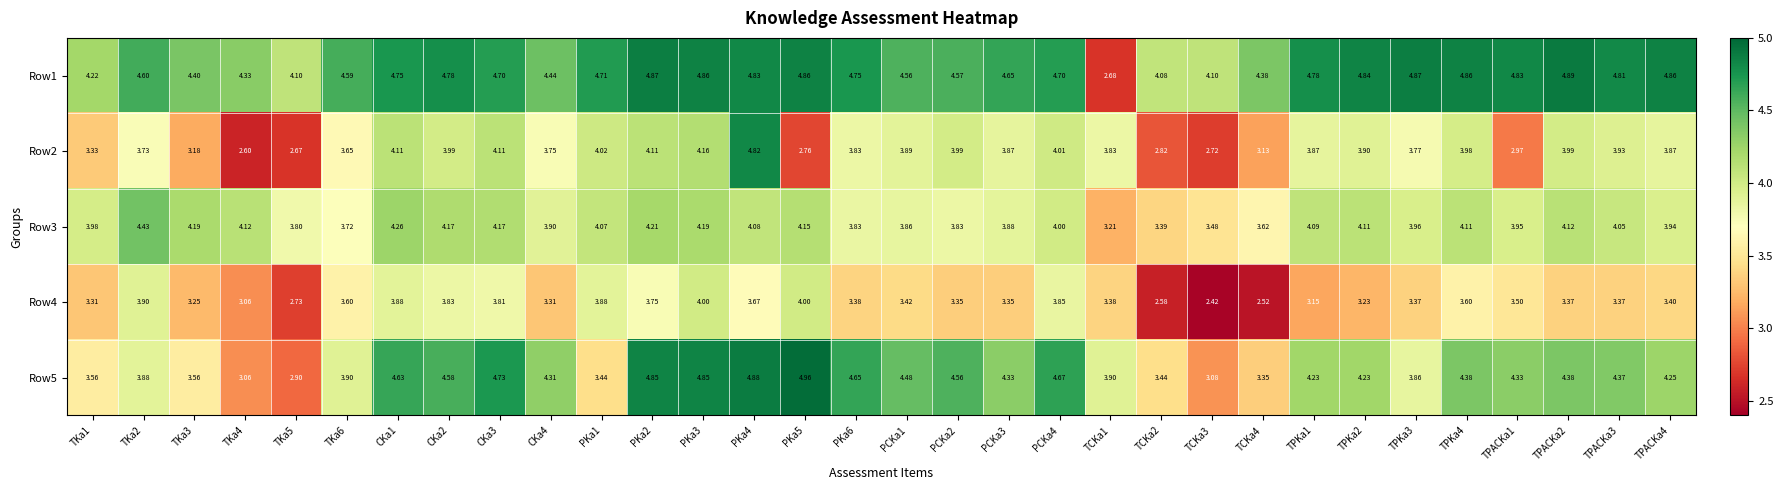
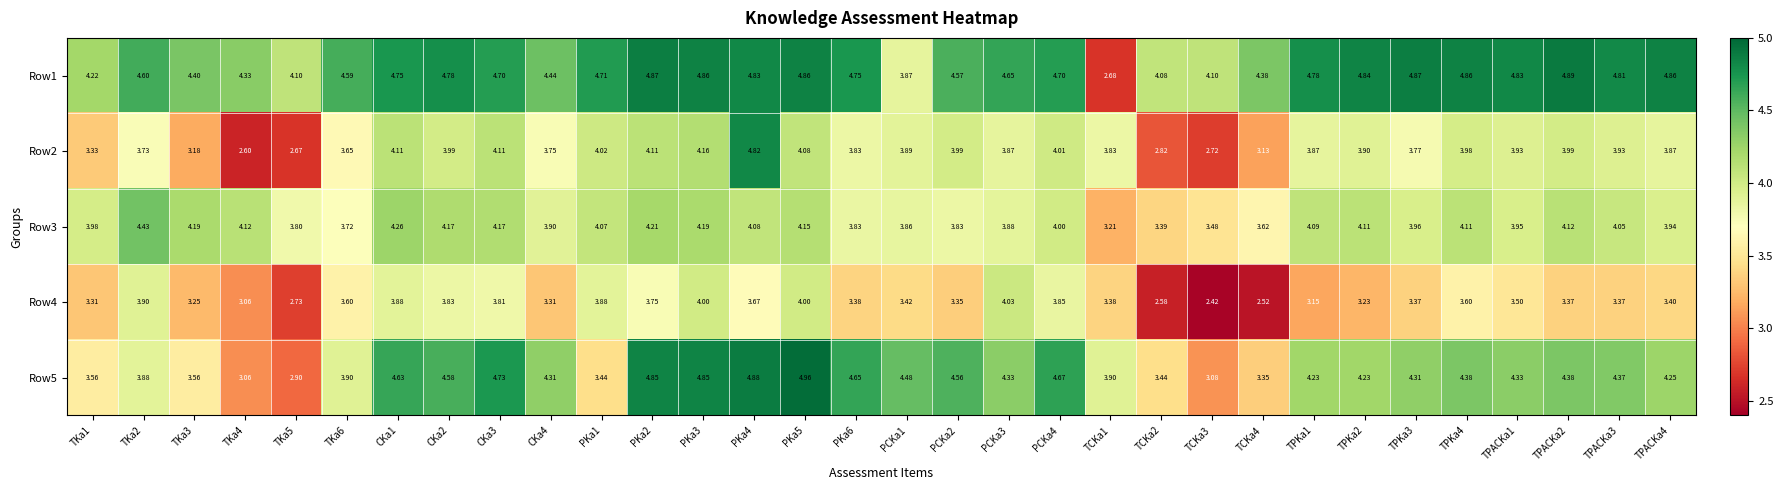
  {
    "Row1": {
      "TKa1": 4.22,
      "TKa2": 4.60,
      "TKa3": 4.40,
      "TKa4": 4.33,
      "TKa5": 4.10,
      "TKa6": 4.59,
      "CKa1": 4.75,
      "CKa2": 4.78,
      "CKa3": 4.70,
      "CKa4": 4.44,
      "PKa1": 4.71,
      "PKa2": 4.87,
      "PKa3": 4.86,
      "PKa4": 4.83,
      "PKa5": 4.86,
      "PKa6": 4.75,
-     "PCKa1": 4.56,
+     "PCKa1": 3.87,
      "PCKa2": 4.57,
      "PCKa3": 4.65,
      "PCKa4": 4.70,
      "TCKa1": 2.68,
      "TCKa2": 4.08,
      "TCKa3": 4.10,
      "TCKa4": 4.38,
      "TPKa1": 4.78,
      "TPKa2": 4.84,
      "TPKa3": 4.87,
      "TPKa4": 4.86,
      "TPACKa1": 4.83,
      "TPACKa2": 4.89,
      "TPACKa3": 4.81,
      "TPACKa4": 4.86
    },
    "Row2": {
      "TKa1": 3.33,
      "TKa2": 3.73,
      "TKa3": 3.18,
      "TKa4": 2.60,
      "TKa5": 2.67,
      "TKa6": 3.65,
      "CKa1": 4.11,
      "CKa2": 3.99,
      "CKa3": 4.11,
      "CKa4": 3.75,
      "PKa1": 4.02,
      "PKa2": 4.11,
      "PKa3": 4.16,
      "PKa4": 4.82,
-     "PKa5": 2.76,
+     "PKa5": 4.08,
      "PKa6": 3.83,
      "PCKa1": 3.89,
      "PCKa2": 3.99,
      "PCKa3": 3.87,
      "PCKa4": 4.01,
      "TCKa1": 3.83,
      "TCKa2": 2.82,
      "TCKa3": 2.72,
      "TCKa4": 3.13,
      "TPKa1": 3.87,
      "TPKa2": 3.90,
      "TPKa3": 3.77,
      "TPKa4": 3.98,
-     "TPACKa1": 2.97,
+     "TPACKa1": 3.93,
      "TPACKa2": 3.99,
      "TPACKa3": 3.93,
      "TPACKa4": 3.87
    },
    "Row3": {
      "TKa1": 3.98,
      "TKa2": 4.43,
      "TKa3": 4.19,
      "TKa4": 4.12,
      "TKa5": 3.80,
      "TKa6": 3.72,
      "CKa1": 4.26,
      "CKa2": 4.17,
      "CKa3": 4.17,
      "CKa4": 3.90,
      "PKa1": 4.07,
      "PKa2": 4.21,
      "PKa3": 4.19,
      "PKa4": 4.08,
      "PKa5": 4.15,
      "PKa6": 3.83,
      "PCKa1": 3.86,
      "PCKa2": 3.83,
      "PCKa3": 3.88,
      "PCKa4": 4.00,
      "TCKa1": 3.21,
      "TCKa2": 3.39,
      "TCKa3": 3.48,
      "TCKa4": 3.62,
      "TPKa1": 4.09,
      "TPKa2": 4.11,
      "TPKa3": 3.96,
      "TPKa4": 4.11,
      "TPACKa1": 3.95,
      "TPACKa2": 4.12,
      "TPACKa3": 4.05,
      "TPACKa4": 3.94
    },
    "Row4": {
      "TKa1": 3.31,
      "TKa2": 3.90,
      "TKa3": 3.25,
      "TKa4": 3.06,
      "TKa5": 2.73,
      "TKa6": 3.60,
      "CKa1": 3.88,
      "CKa2": 3.83,
      "CKa3": 3.81,
      "CKa4": 3.31,
      "PKa1": 3.88,
      "PKa2": 3.75,
      "PKa3": 4.00,
      "PKa4": 3.67,
      "PKa5": 4.00,
      "PKa6": 3.38,
      "PCKa1": 3.42,
      "PCKa2": 3.35,
-     "PCKa3": 3.35,
+     "PCKa3": 4.03,
      "PCKa4": 3.85,
      "TCKa1": 3.38,
      "TCKa2": 2.58,
      "TCKa3": 2.42,
      "TCKa4": 2.52,
      "TPKa1": 3.15,
      "TPKa2": 3.23,
      "TPKa3": 3.37,
      "TPKa4": 3.60,
      "TPACKa1": 3.50,
      "TPACKa2": 3.37,
      "TPACKa3": 3.37,
      "TPACKa4": 3.40
    },
    "Row5": {
      "TKa1": 3.56,
      "TKa2": 3.88,
      "TKa3": 3.56,
      "TKa4": 3.06,
      "TKa5": 2.90,
      "TKa6": 3.90,
      "CKa1": 4.63,
      "CKa2": 4.58,
      "CKa3": 4.73,
      "CKa4": 4.31,
      "PKa1": 3.44,
      "PKa2": 4.85,
      "PKa3": 4.85,
      "PKa4": 4.88,
      "PKa5": 4.96,
      "PKa6": 4.65,
      "PCKa1": 4.48,
      "PCKa2": 4.56,
      "PCKa3": 4.33,
      "PCKa4": 4.67,
      "TCKa1": 3.90,
      "TCKa2": 3.44,
      "TCKa3": 3.08,
      "TCKa4": 3.35,
      "TPKa1": 4.23,
      "TPKa2": 4.23,
-     "TPKa3": 3.86,
+     "TPKa3": 4.31,
      "TPKa4": 4.38,
      "TPACKa1": 4.33,
      "TPACKa2": 4.38,
      "TPACKa3": 4.37,
      "TPACKa4": 4.25
    }
  }
